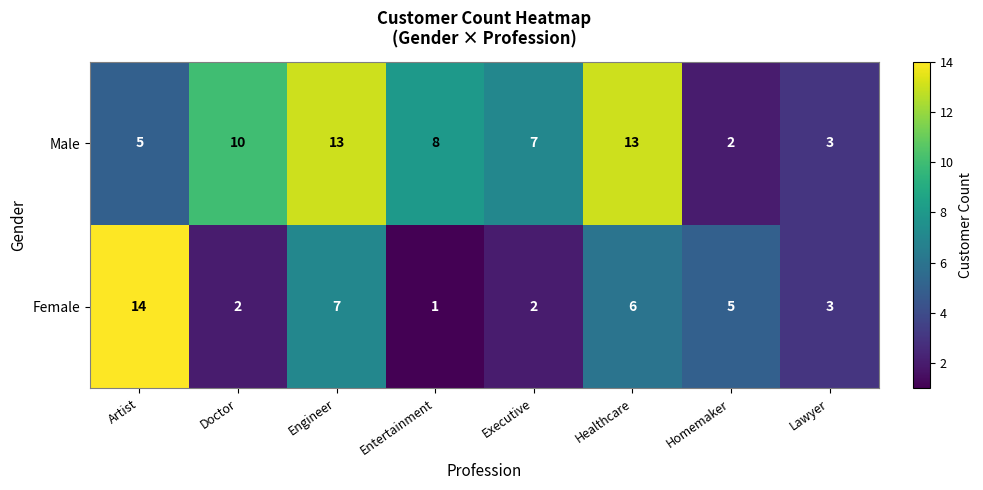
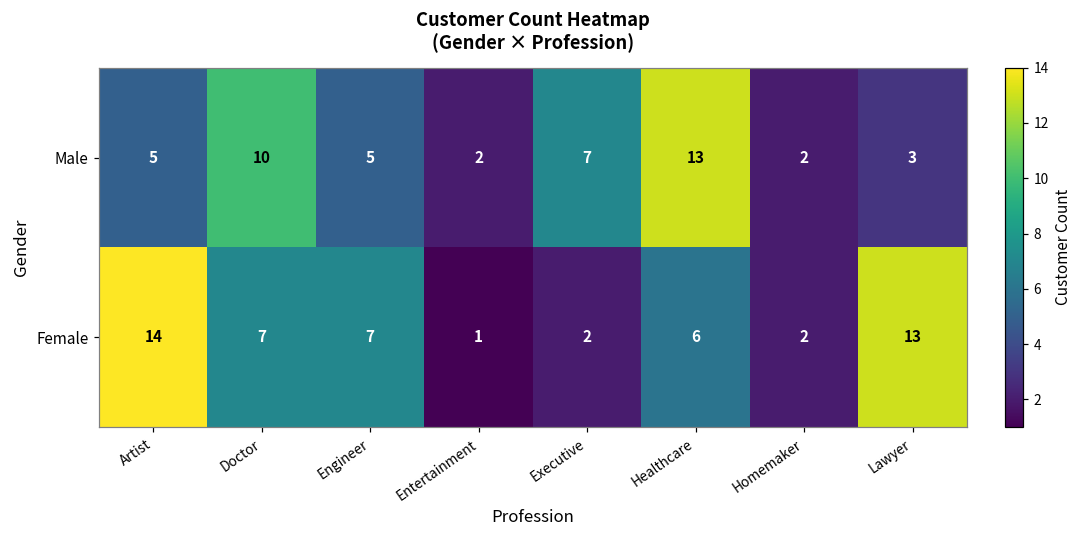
  {
    "Male": {
      "Artist": 5,
      "Doctor": 10,
-     "Engineer": 13,
-     "Entertainment": 8,
+     "Engineer": 5,
+     "Entertainment": 2,
      "Executive": 7,
      "Healthcare": 13,
      "Homemaker": 2,
      "Lawyer": 3
    },
    "Female": {
      "Artist": 14,
-     "Doctor": 2,
+     "Doctor": 7,
      "Engineer": 7,
      "Entertainment": 1,
      "Executive": 2,
      "Healthcare": 6,
-     "Homemaker": 5,
-     "Lawyer": 3
+     "Homemaker": 2,
+     "Lawyer": 13
    }
  }
